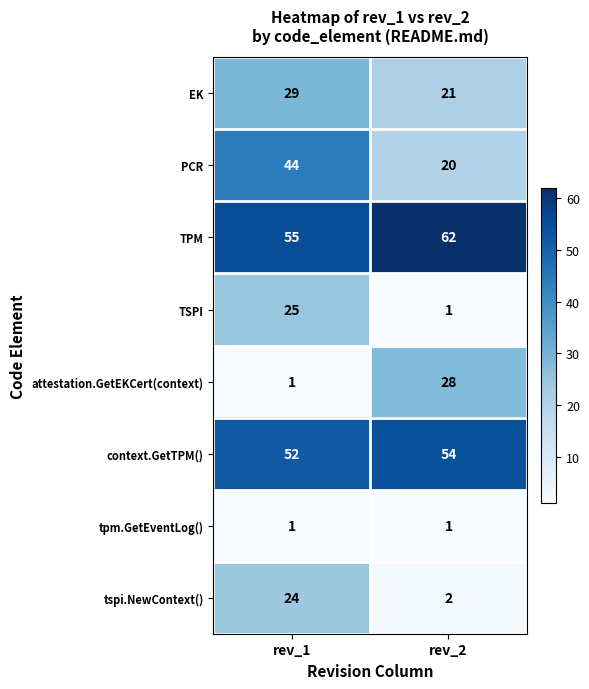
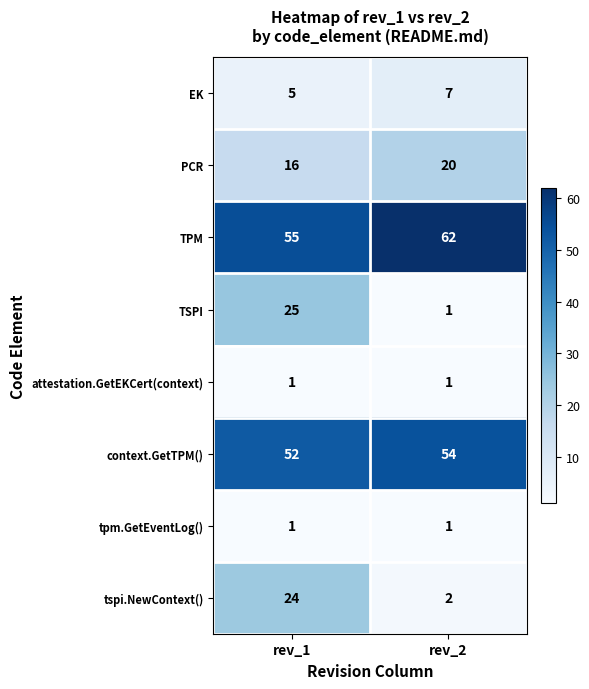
  {
    "EK": {
-     "rev_1": 29,
-     "rev_2": 21
+     "rev_1": 5,
+     "rev_2": 7
    },
    "PCR": {
-     "rev_1": 44,
+     "rev_1": 16,
      "rev_2": 20
    },
    "TPM": {
      "rev_1": 55,
      "rev_2": 62
    },
    "TSPI": {
      "rev_1": 25,
      "rev_2": 1
    },
    "attestation.GetEKCert(context)": {
      "rev_1": 1,
-     "rev_2": 28
+     "rev_2": 1
    },
    "context.GetTPM()": {
      "rev_1": 52,
      "rev_2": 54
    },
    "tpm.GetEventLog()": {
      "rev_1": 1,
      "rev_2": 1
    },
    "tspi.NewContext()": {
      "rev_1": 24,
      "rev_2": 2
    }
  }
